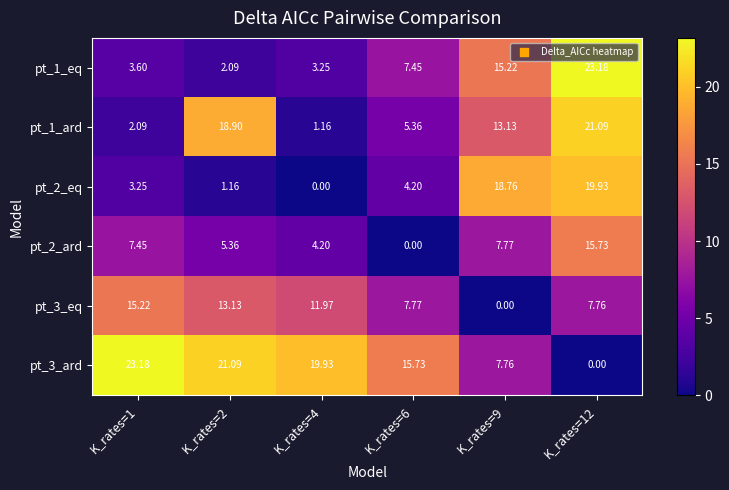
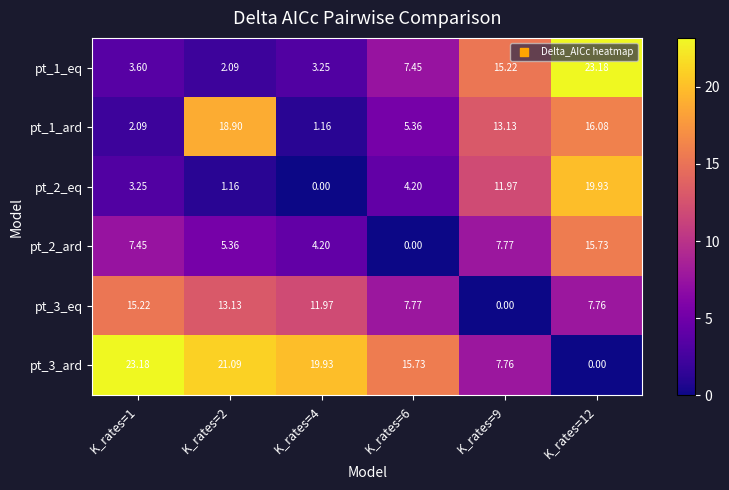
  {
    "pt_1_eq": {
      "K_rates=1": 3.60,
      "K_rates=2": 2.09,
      "K_rates=4": 3.25,
      "K_rates=6": 7.45,
      "K_rates=9": 15.22,
      "K_rates=12": 23.18
    },
    "pt_1_ard": {
      "K_rates=1": 2.09,
      "K_rates=2": 18.90,
      "K_rates=4": 1.16,
      "K_rates=6": 5.36,
      "K_rates=9": 13.13,
-     "K_rates=12": 21.09
+     "K_rates=12": 16.08
    },
    "pt_2_eq": {
      "K_rates=1": 3.25,
      "K_rates=2": 1.16,
      "K_rates=4": 0.00,
      "K_rates=6": 4.20,
-     "K_rates=9": 18.76,
+     "K_rates=9": 11.97,
      "K_rates=12": 19.93
    },
    "pt_2_ard": {
      "K_rates=1": 7.45,
      "K_rates=2": 5.36,
      "K_rates=4": 4.20,
      "K_rates=6": 0.00,
      "K_rates=9": 7.77,
      "K_rates=12": 15.73
    },
    "pt_3_eq": {
      "K_rates=1": 15.22,
      "K_rates=2": 13.13,
      "K_rates=4": 11.97,
      "K_rates=6": 7.77,
      "K_rates=9": 0.00,
      "K_rates=12": 7.76
    },
    "pt_3_ard": {
      "K_rates=1": 23.18,
      "K_rates=2": 21.09,
      "K_rates=4": 19.93,
      "K_rates=6": 15.73,
      "K_rates=9": 7.76,
      "K_rates=12": 0.00
    }
  }
